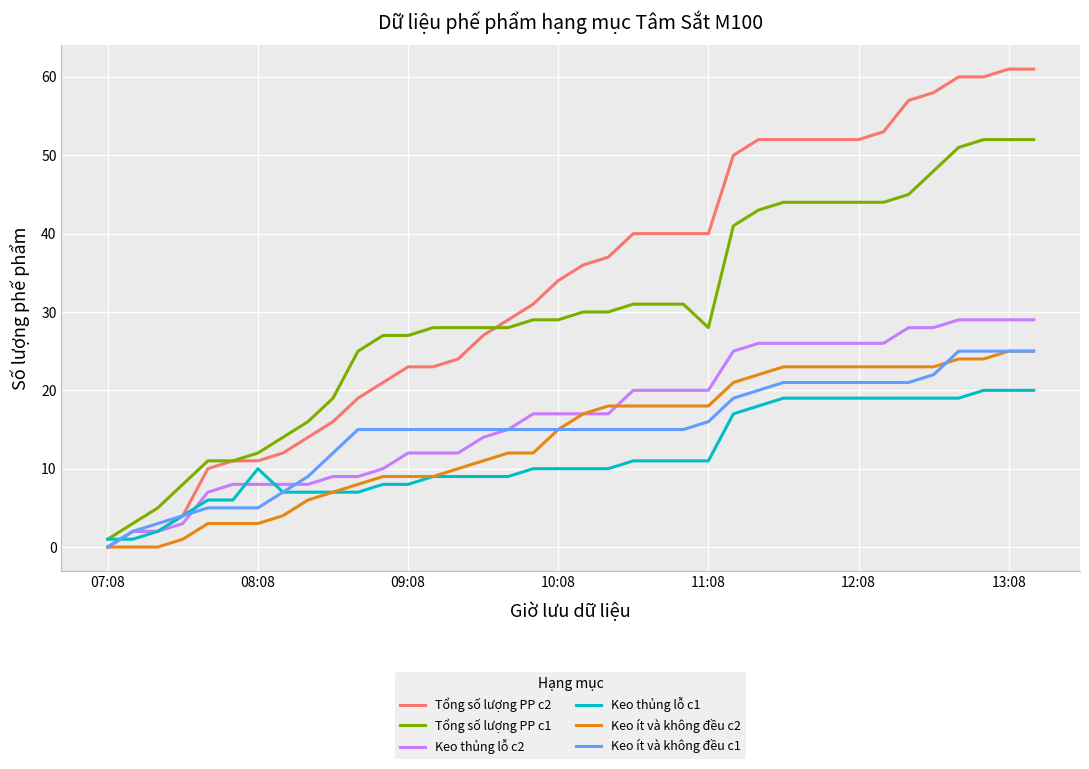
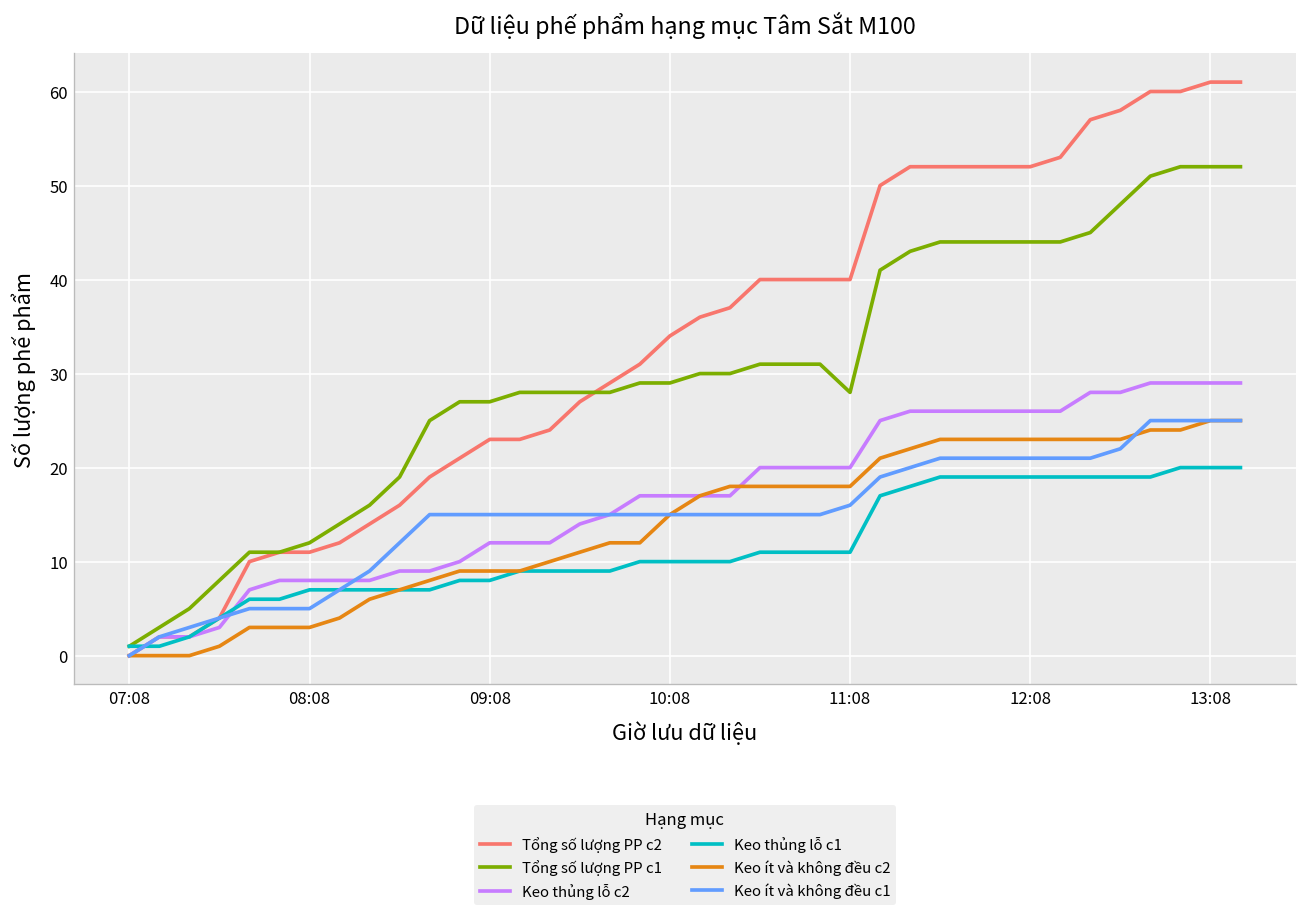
  {
    "Tổng số lượng PP c2": {
      "08:08": 11,
      "09:08": 23,
      "10:08": 34,
      "11:08": 40,
      "12:08": 52,
      "13:08": 61
    },
    "Tổng số lượng PP c1": {
      "08:08": 12,
      "09:08": 27,
      "10:08": 29,
      "11:08": 28,
      "12:08": 44,
      "13:08": 52
    },
    "Keo thủng lỗ c2": {
      "08:08": 8,
      "09:08": 12,
      "10:08": 17,
      "11:08": 20,
      "12:08": 26,
      "13:08": 29
    },
    "Keo thủng lỗ c1": {
-     "08:08": 10,
+     "08:08": 7,
      "09:08": 8,
      "10:08": 10,
      "11:08": 11,
      "12:08": 19,
      "13:08": 20
    },
    "Keo ít và không đều c2": {
      "08:08": 3,
      "09:08": 9,
      "11:08": 18,
      "12:08": 23
    },
    "Keo ít và không đều c1": {
      "08:08": 5,
      "09:08": 15,
      "11:08": 16,
      "12:08": 21
    }
  }
